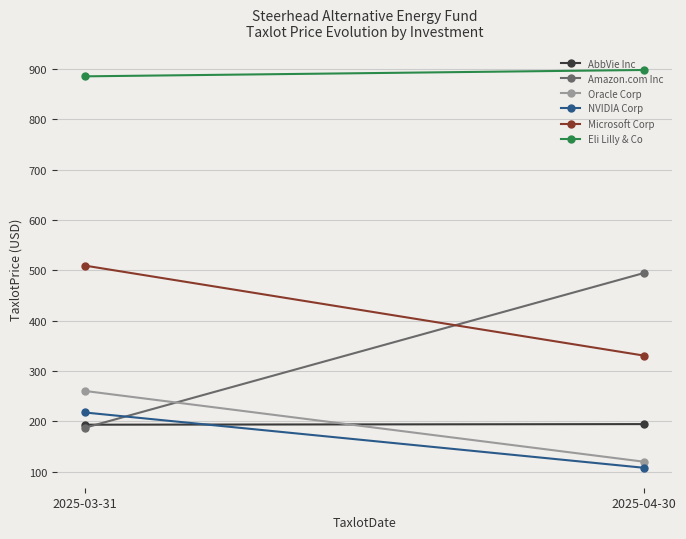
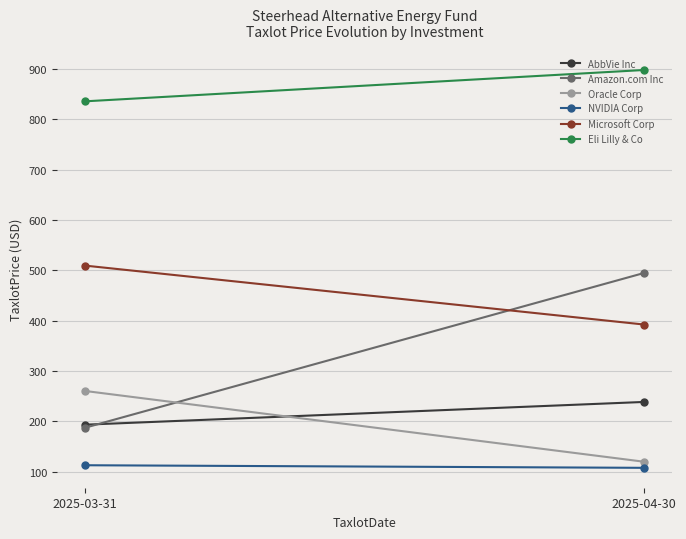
  {
    "AbbVie Inc": {
      "2025-03-31": 190,
-     "2025-04-30": 190
+     "2025-04-30": 240
    },
    "Amazon.com Inc": {
      "2025-03-31": 190,
      "2025-04-30": 490
    },
    "Oracle Corp": {
      "2025-03-31": 260,
      "2025-04-30": 120
    },
    "NVIDIA Corp": {
-     "2025-03-31": 220,
+     "2025-03-31": 110,
      "2025-04-30": 110
    },
    "Microsoft Corp": {
      "2025-03-31": 510,
-     "2025-04-30": 330
+     "2025-04-30": 390
    },
    "Eli Lilly & Co": {
-     "2025-03-31": 890,
+     "2025-03-31": 840,
      "2025-04-30": 900
    }
  }
